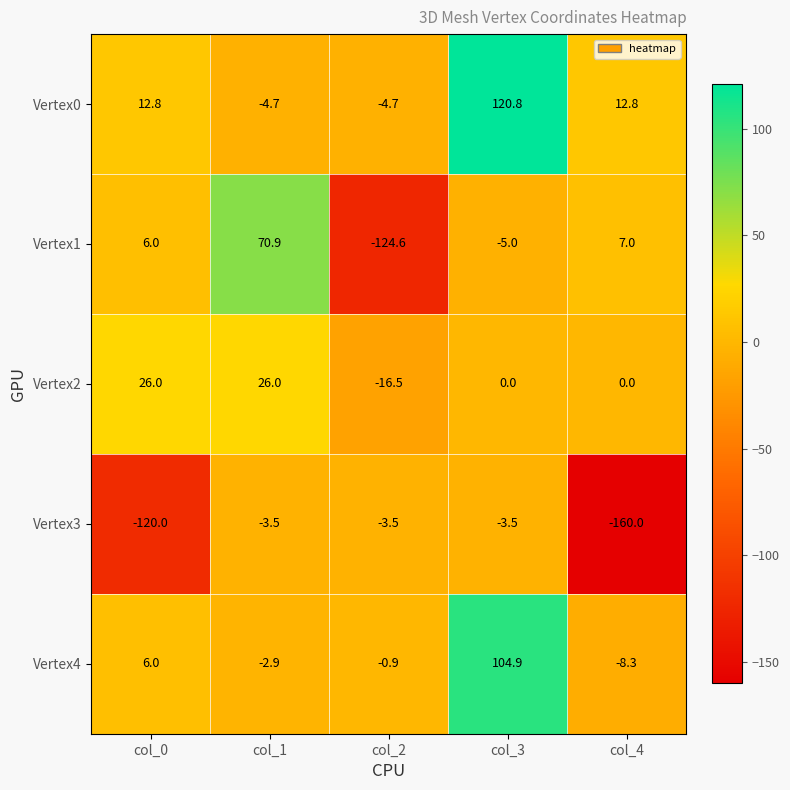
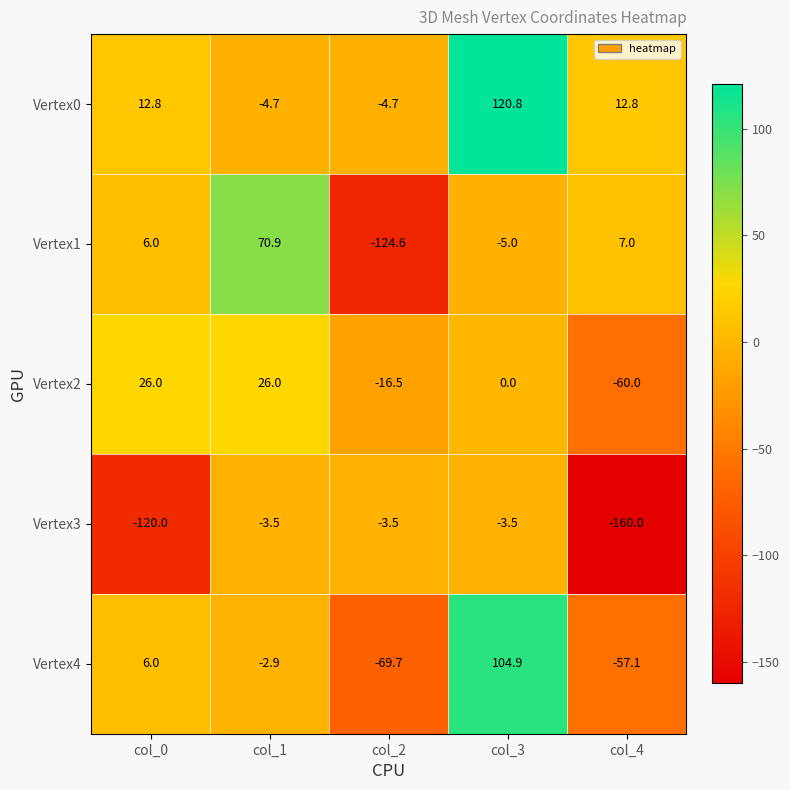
  {
    "Vertex0": {
      "col_0": 12.8,
      "col_1": -4.7,
      "col_2": -4.7,
      "col_3": 120.8,
      "col_4": 12.8
    },
    "Vertex1": {
      "col_0": 6.0,
      "col_1": 70.9,
      "col_2": -124.6,
      "col_3": -5.0,
      "col_4": 7.0
    },
    "Vertex2": {
      "col_0": 26.0,
      "col_1": 26.0,
      "col_2": -16.5,
      "col_3": 0.0,
-     "col_4": 0.0
+     "col_4": -60.0
    },
    "Vertex3": {
      "col_0": -120.0,
      "col_1": -3.5,
      "col_2": -3.5,
      "col_3": -3.5,
      "col_4": -160.0
    },
    "Vertex4": {
      "col_0": 6.0,
      "col_1": -2.9,
-     "col_2": -0.9,
+     "col_2": -69.7,
      "col_3": 104.9,
-     "col_4": -8.3
+     "col_4": -57.1
    }
  }
